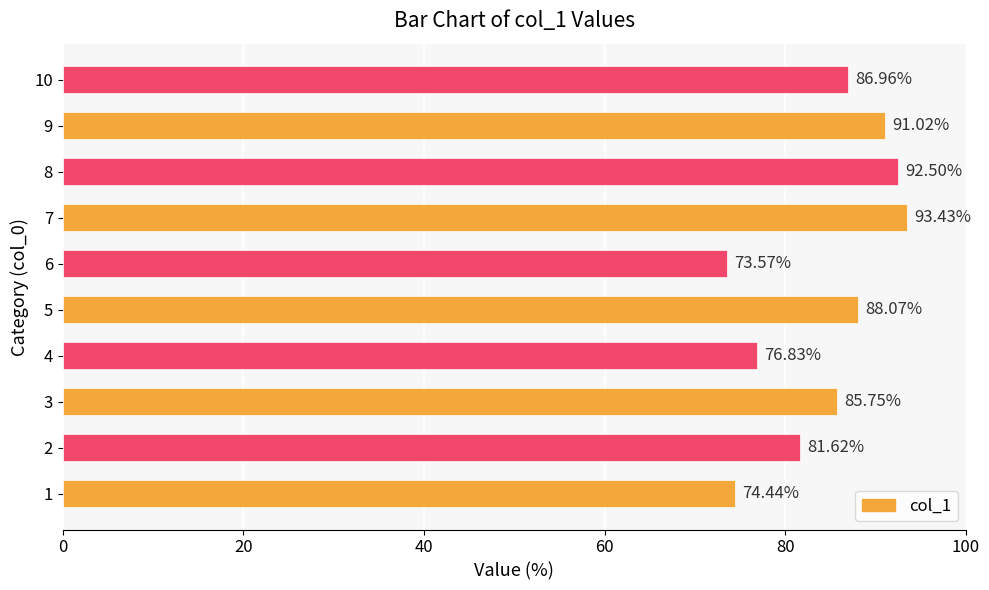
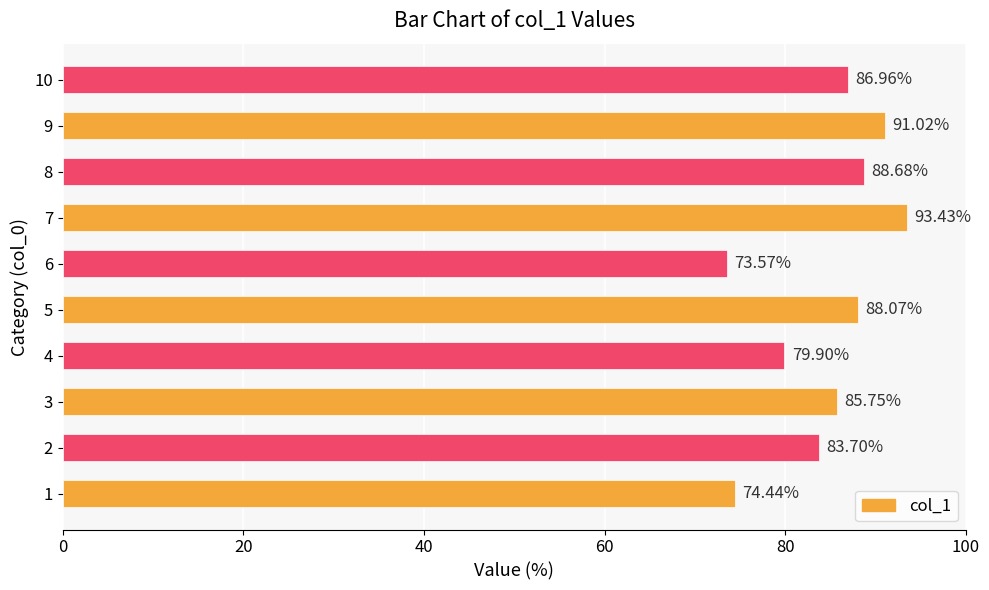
  {
    "10": "86.96%",
    "9": "91.02%",
-   "8": "92.50%",
+   "8": "88.68%",
    "7": "93.43%",
    "6": "73.57%",
    "5": "88.07%",
-   "4": "76.83%",
+   "4": "79.90%",
    "3": "85.75%",
-   "2": "81.62%",
+   "2": "83.70%",
    "1": "74.44%"
  }
